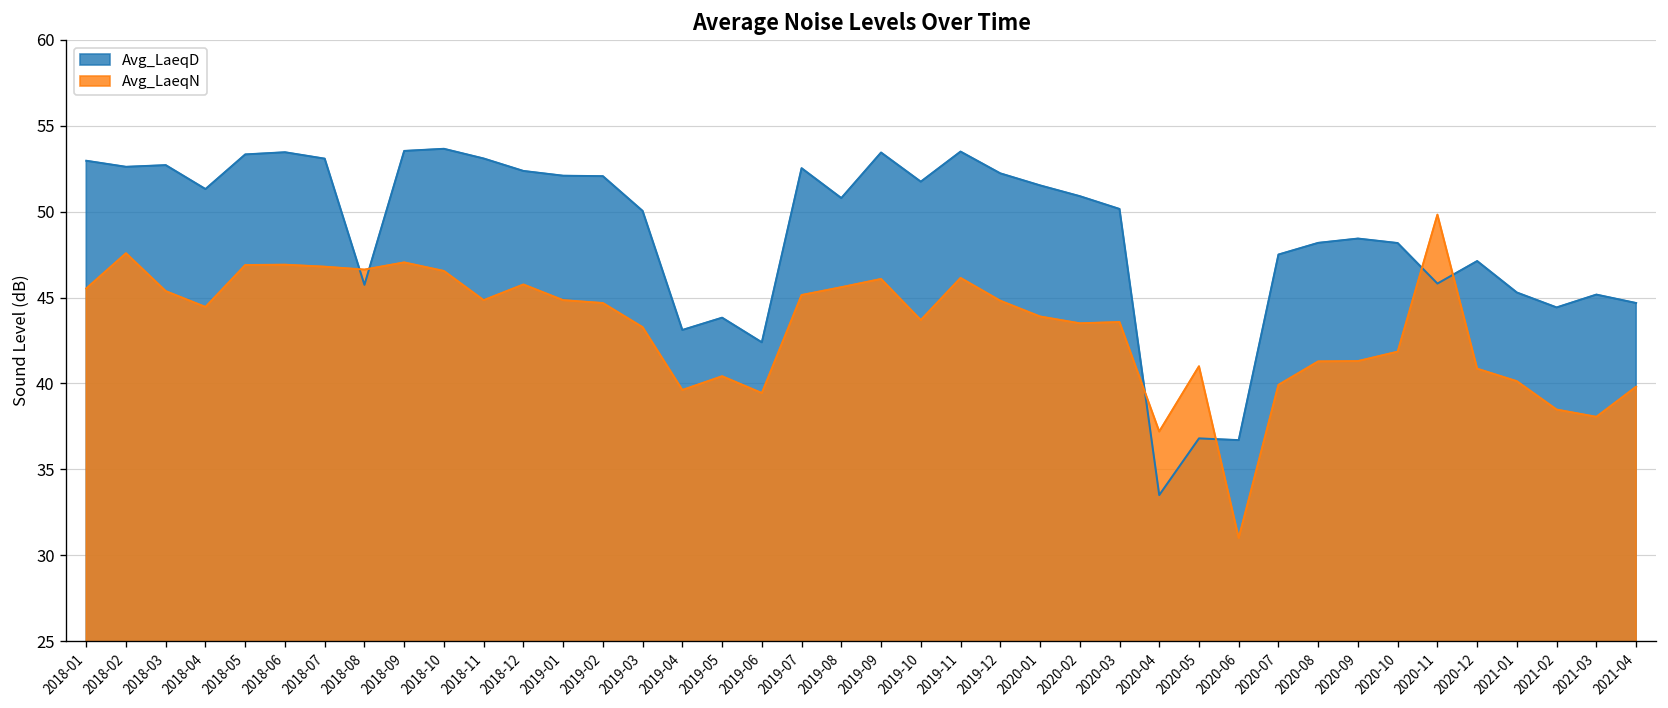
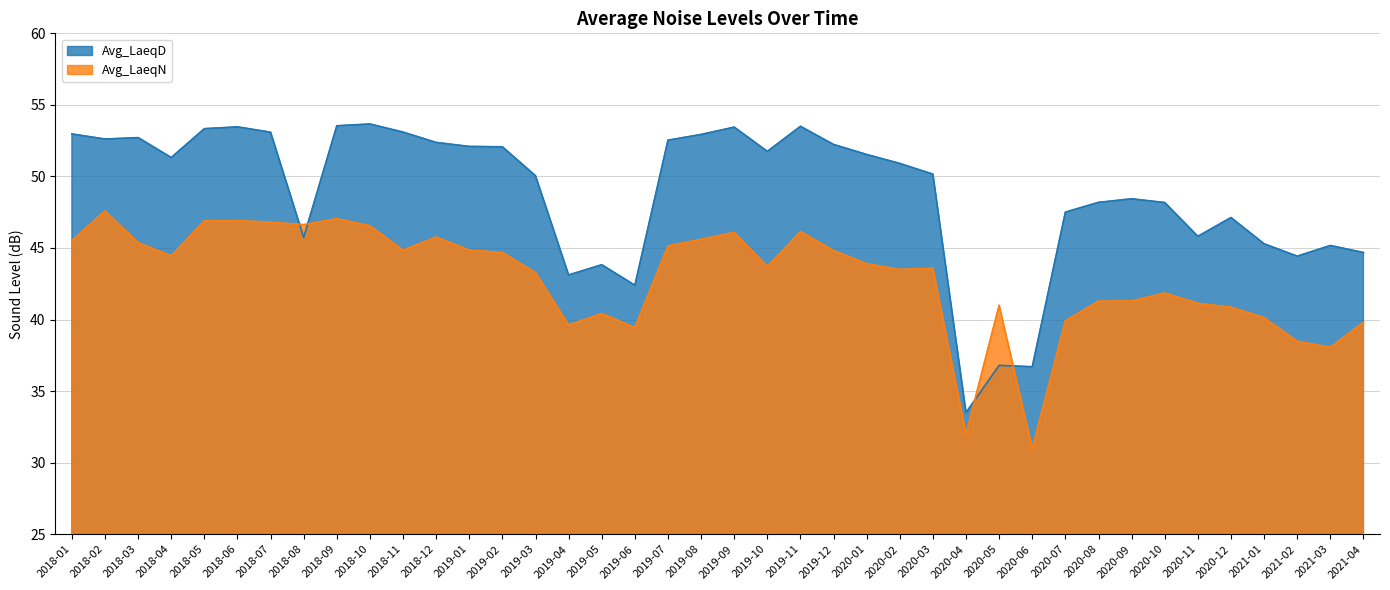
  {
    "Avg_LaeqD": {
      "2018-01": 53.0,
      "2018-02": 52.6,
      "2018-03": 52.7,
      "2018-04": 51.3,
      "2018-05": 53.3,
      "2018-06": 53.5,
      "2018-07": 53.1,
      "2018-08": 45.7,
      "2018-09": 53.5,
      "2018-10": 53.7,
      "2018-11": 53.1,
      "2018-12": 52.4,
      "2019-01": 52.1,
      "2019-02": 52.1,
      "2019-03": 50.0,
      "2019-04": 43.1,
      "2019-05": 43.8,
      "2019-06": 42.4,
      "2019-07": 52.5,
-     "2019-08": 50.8,
+     "2019-08": 52.9,
      "2019-09": 53.4,
      "2019-10": 51.8,
      "2019-11": 53.5,
      "2019-12": 52.2,
      "2020-01": 51.5,
      "2020-02": 50.9,
      "2020-03": 50.2,
      "2020-04": 33.5,
      "2020-05": 36.8,
      "2020-06": 36.7,
      "2020-07": 47.5,
      "2020-08": 48.2,
      "2020-09": 48.4,
      "2020-10": 48.2,
      "2020-11": 45.8,
      "2020-12": 47.1,
      "2021-01": 45.3,
      "2021-02": 44.4,
      "2021-03": 45.2,
      "2021-04": 44.7
    },
    "Avg_LaeqN": {
      "2018-01": 45.5,
      "2018-02": 47.6,
      "2018-03": 45.4,
      "2018-04": 44.5,
      "2018-05": 46.9,
      "2018-06": 46.9,
      "2018-07": 46.8,
      "2018-08": 46.6,
      "2018-09": 47.0,
      "2018-10": 46.5,
      "2018-11": 44.8,
      "2018-12": 45.8,
      "2019-01": 44.8,
      "2019-02": 44.7,
      "2019-03": 43.3,
      "2019-04": 39.6,
      "2019-05": 40.4,
      "2019-06": 39.4,
      "2019-07": 45.1,
      "2019-08": 45.6,
      "2019-09": 46.1,
      "2019-10": 43.7,
      "2019-11": 46.1,
      "2019-12": 44.8,
      "2020-01": 43.9,
      "2020-02": 43.5,
      "2020-03": 43.6,
-     "2020-04": 37.2,
+     "2020-04": 32.0,
      "2020-05": 41.0,
      "2020-06": 31.0,
      "2020-07": 39.9,
      "2020-08": 41.3,
      "2020-09": 41.3,
      "2020-10": 41.9,
-     "2020-11": 49.8,
+     "2020-11": 41.1,
      "2020-12": 40.9,
      "2021-01": 40.1,
      "2021-02": 38.5,
      "2021-03": 38.1,
      "2021-04": 39.8
    }
  }
